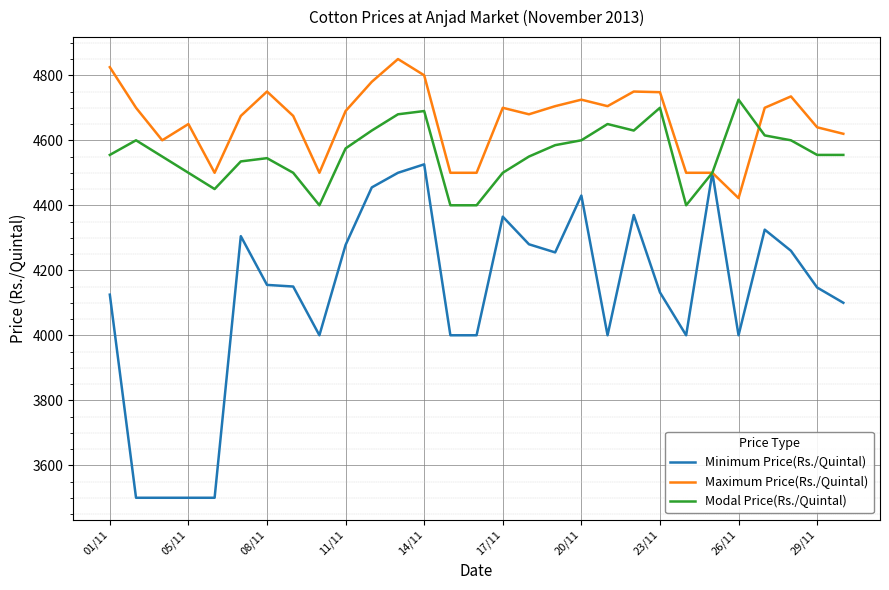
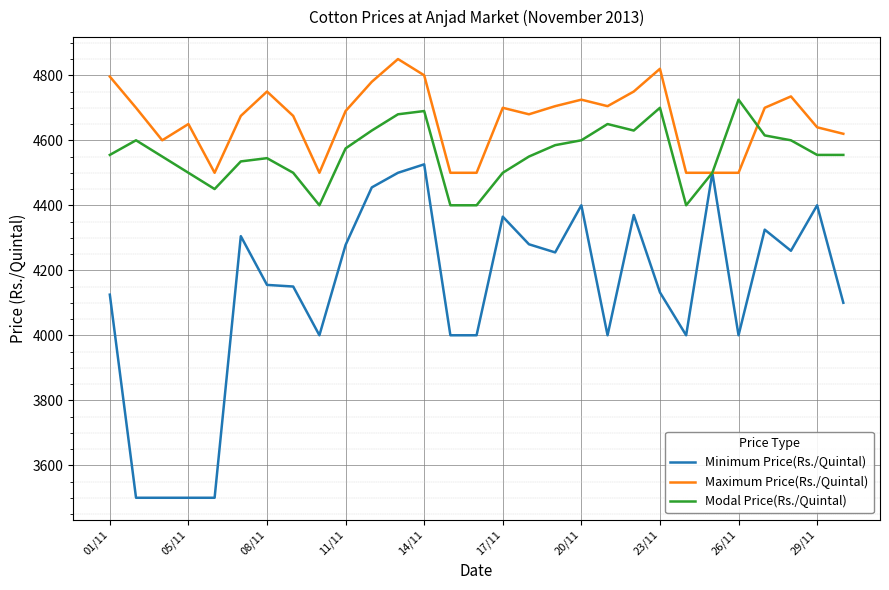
  {
    "Minimum Price(Rs./Quintal)": {
      "01/11": 4130,
      "05/11": 3500,
      "08/11": 4160,
      "11/11": 4280,
      "14/11": 4530,
      "17/11": 4370,
-     "20/11": 4430,
+     "20/11": 4400,
      "23/11": 4130,
      "26/11": 4000,
-     "29/11": 4150
+     "29/11": 4400
    },
    "Maximum Price(Rs./Quintal)": {
-     "01/11": 4830,
+     "01/11": 4800,
      "05/11": 4650,
      "08/11": 4750,
      "11/11": 4690,
      "14/11": 4800,
      "17/11": 4700,
      "20/11": 4730,
-     "23/11": 4750,
-     "26/11": 4420,
+     "23/11": 4820,
+     "26/11": 4500,
      "29/11": 4640
    },
    "Modal Price(Rs./Quintal)": {
      "01/11": 4560,
      "05/11": 4500,
      "08/11": 4550,
      "11/11": 4580,
      "14/11": 4690,
      "17/11": 4500,
      "20/11": 4600,
      "23/11": 4700,
      "26/11": 4730,
      "29/11": 4560
    }
  }
